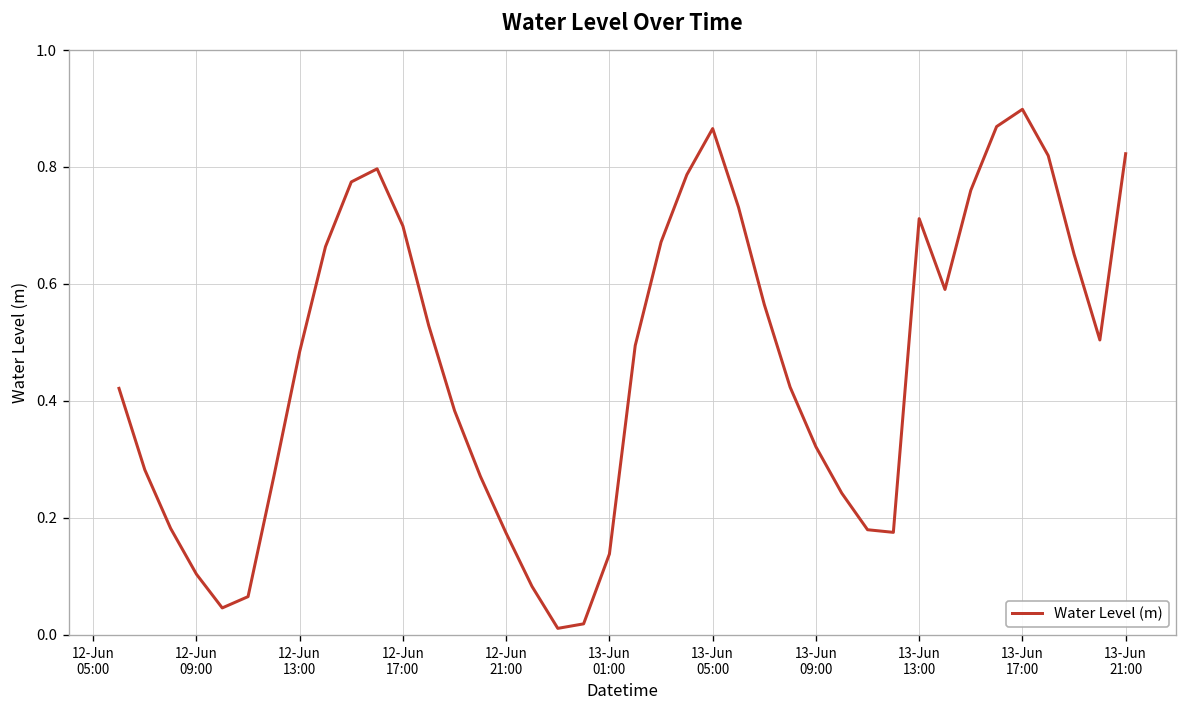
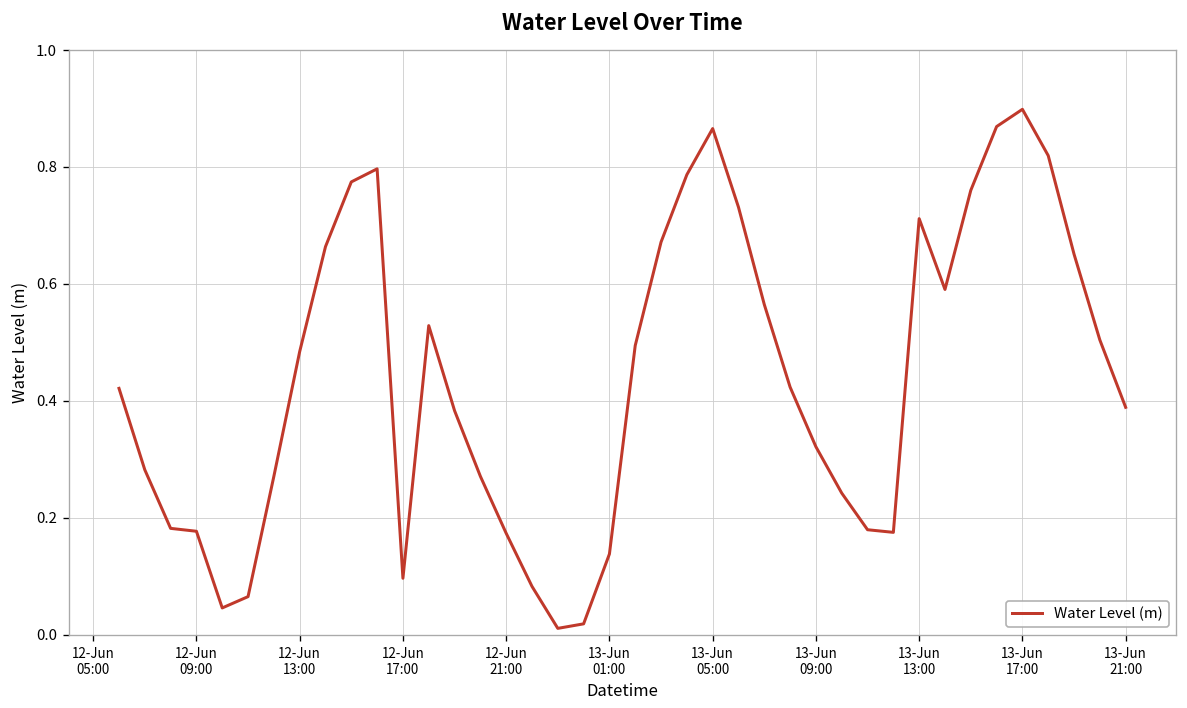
  {
-   "12-Jun 09:00": 0.10,
+   "12-Jun 09:00": 0.18,
    "12-Jun 13:00": 0.48,
-   "12-Jun 17:00": 0.70,
+   "12-Jun 17:00": 0.10,
    "12-Jun 21:00": 0.17,
    "13-Jun 01:00": 0.14,
    "13-Jun 05:00": 0.87,
    "13-Jun 09:00": 0.32,
    "13-Jun 13:00": 0.71,
    "13-Jun 17:00": 0.90,
-   "13-Jun 21:00": 0.82
+   "13-Jun 21:00": 0.39
  }
